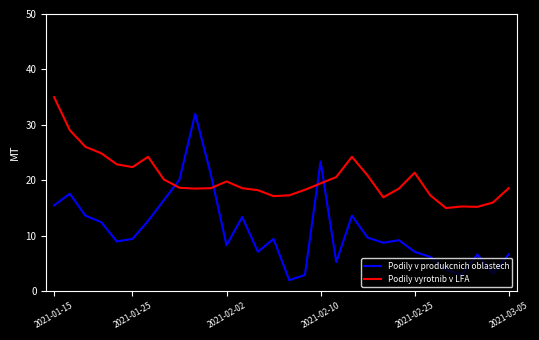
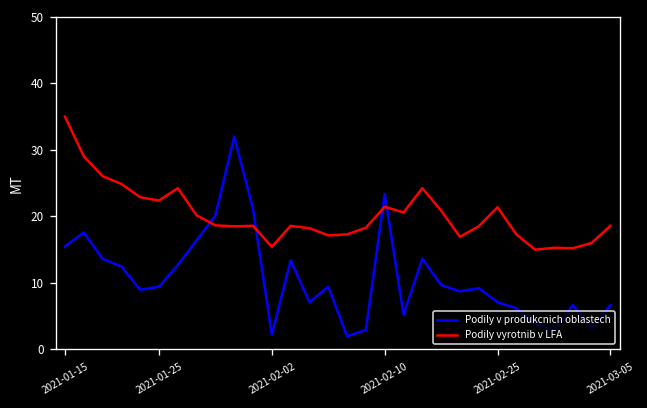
  {
    "Podily v produkcnich oblastech": {
      "2021-01-15": 15,
      "2021-01-25": 9,
-     "2021-02-02": 8,
+     "2021-02-02": 2,
      "2021-02-10": 23,
      "2021-02-25": 7,
      "2021-03-05": 7
    },
    "Podily vyrotnib v LFA": {
      "2021-01-15": 35,
      "2021-01-25": 22,
-     "2021-02-02": 20,
-     "2021-02-10": 19,
+     "2021-02-02": 15,
+     "2021-02-10": 21,
      "2021-02-25": 21,
      "2021-03-05": 19
    }
  }
